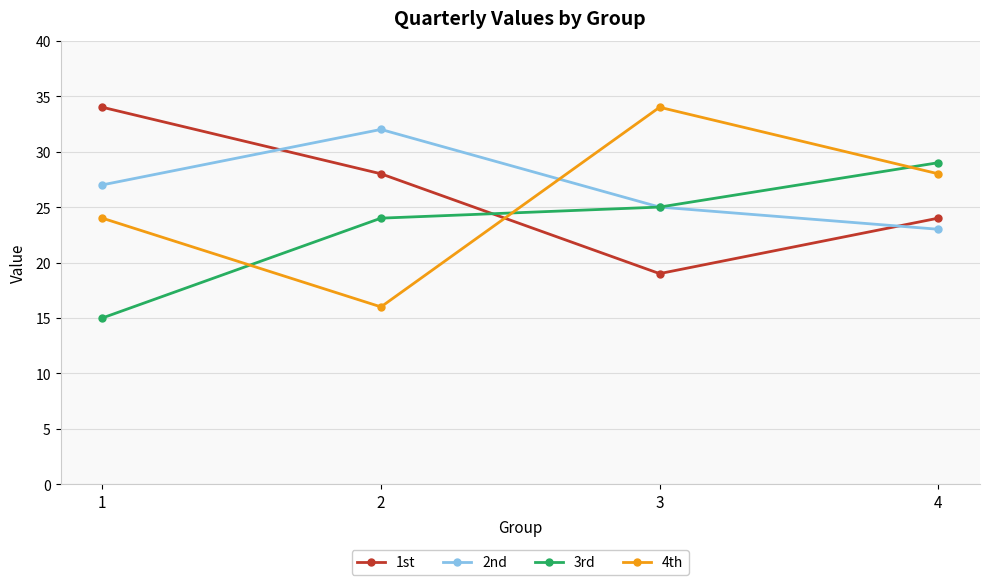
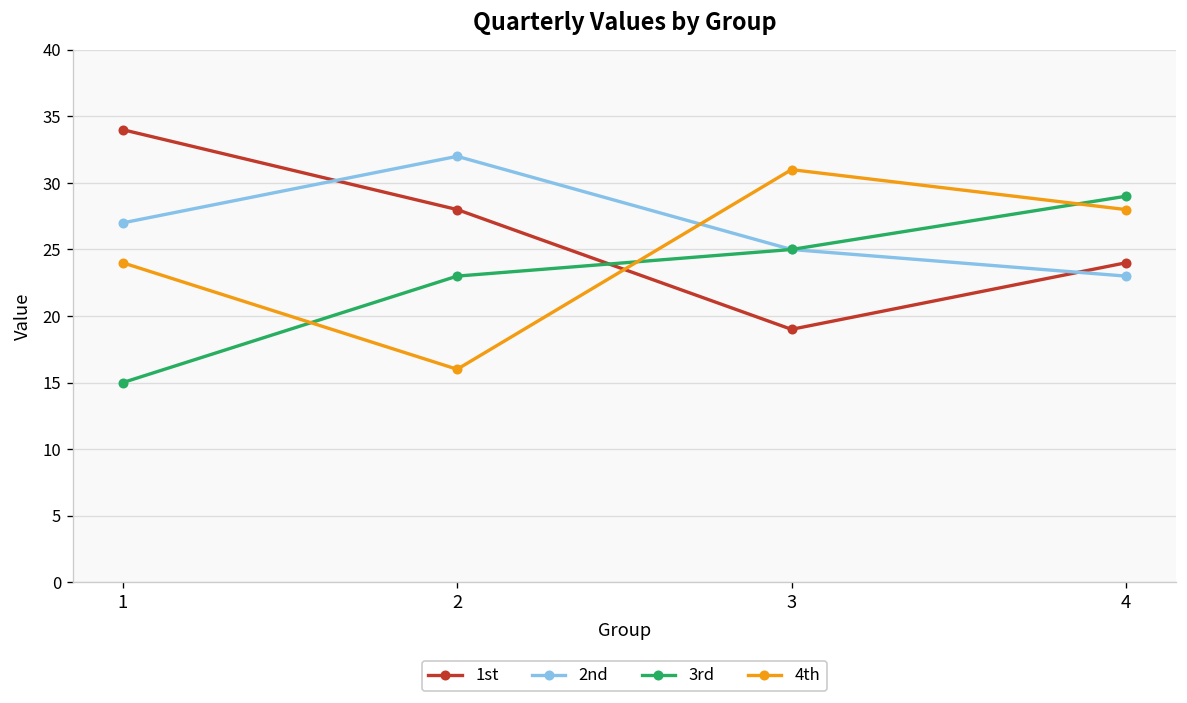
  {
    "1st": {
      "1": 34,
      "2": 28,
      "3": 19,
      "4": 24
    },
    "2nd": {
      "1": 27,
      "2": 32,
      "4": 23
    },
    "3rd": {
      "1": 15,
-     "2": 24,
+     "2": 23,
      "4": 29
    },
    "4th": {
      "1": 24,
      "2": 16,
-     "3": 34,
+     "3": 31,
      "4": 28
    }
  }
